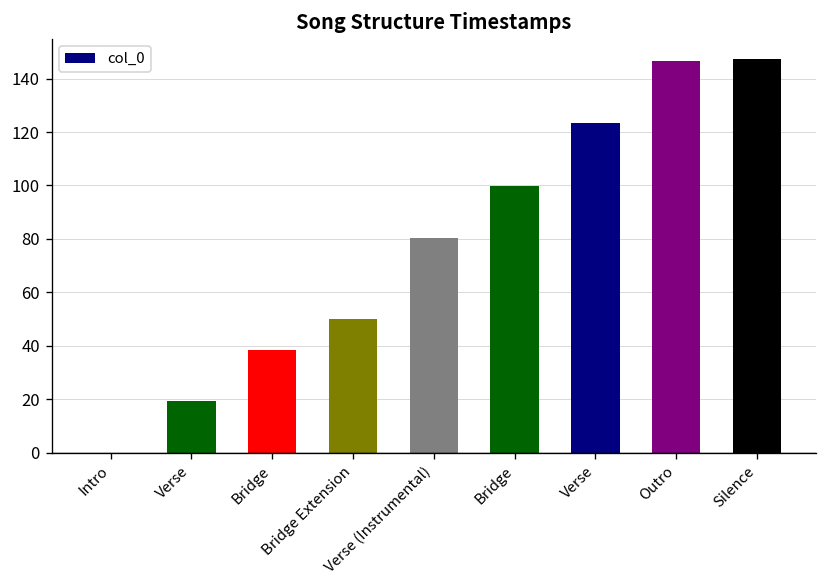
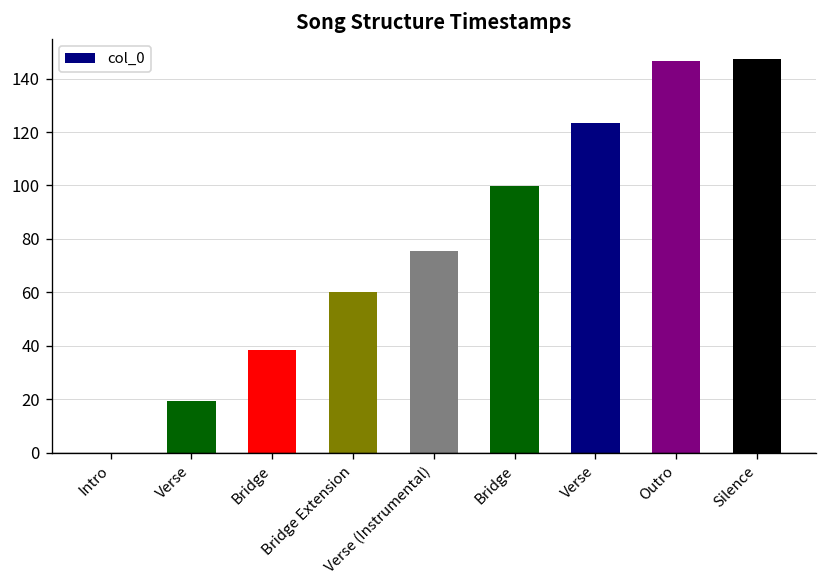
  {
    "Intro": 0,
-   "Bridge Extension": 50,
-   "Verse (Instrumental)": 80,
+   "Bridge Extension": 60,
+   "Verse (Instrumental)": 76,
    "Outro": 146,
    "Silence": 148
  }
